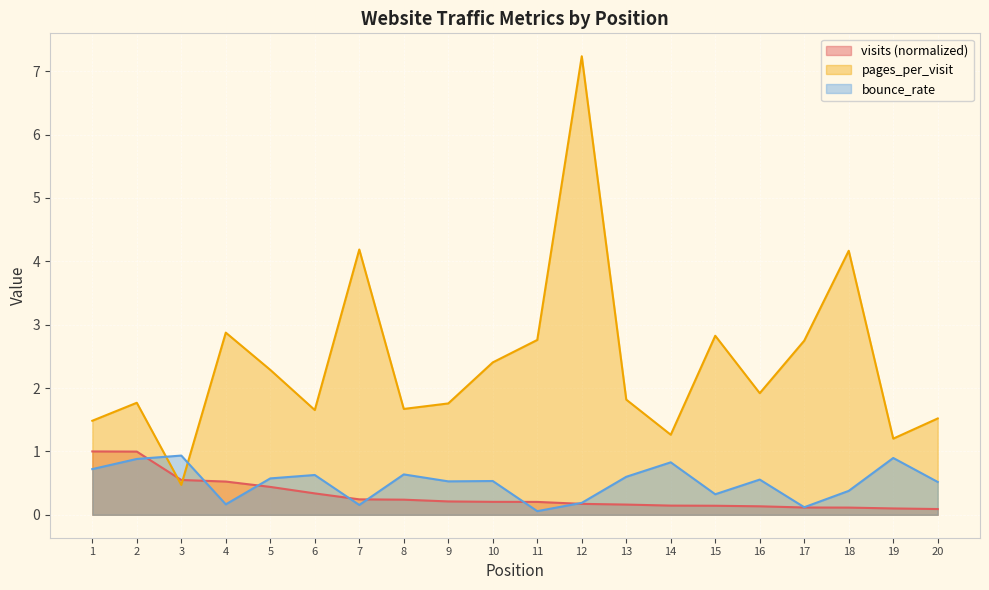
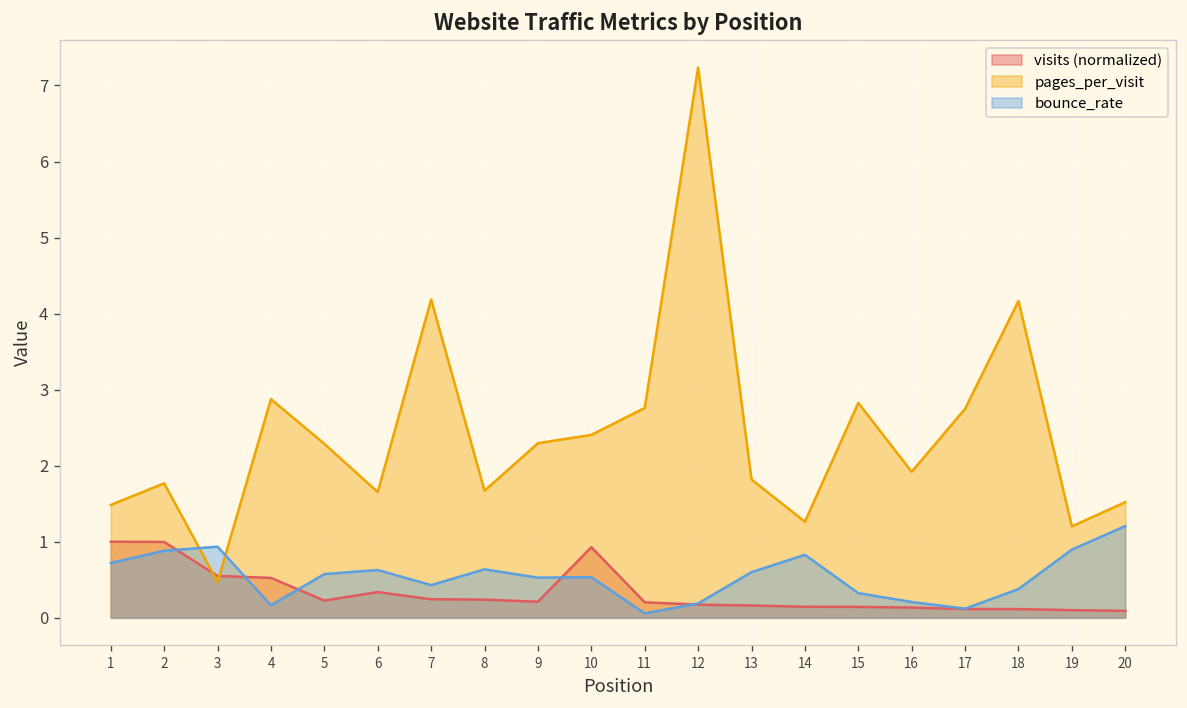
  {
    "visits (normalized)": {
      "1": 1.0,
      "2": 1.0,
      "3": 0.5,
      "4": 0.5,
-     "5": 0.4,
+     "5": 0.2,
      "6": 0.3,
      "7": 0.2,
      "8": 0.2,
      "9": 0.2,
-     "10": 0.2,
+     "10": 0.9,
      "11": 0.2,
      "13": 0.2,
      "14": 0.1,
      "15": 0.1,
      "16": 0.1,
      "18": 0.1,
      "19": 0.1,
      "20": 0.1
    },
    "pages_per_visit": {
      "1": 1.5,
      "2": 1.8,
      "3": 0.5,
      "4": 2.9,
      "5": 2.3,
      "6": 1.7,
      "7": 4.2,
      "8": 1.7,
-     "9": 1.8,
+     "9": 2.3,
      "10": 2.4,
      "11": 2.8,
      "12": 7.2,
      "13": 1.8,
      "14": 1.3,
      "15": 2.8,
      "16": 1.9,
      "17": 2.7,
      "18": 4.2,
      "19": 1.2,
      "20": 1.5
    },
    "bounce_rate": {
      "1": 0.7,
      "2": 0.9,
      "3": 0.9,
      "4": 0.2,
      "5": 0.6,
      "6": 0.6,
-     "7": 0.2,
+     "7": 0.4,
      "8": 0.6,
      "9": 0.5,
      "10": 0.5,
      "11": 0.1,
      "13": 0.6,
      "14": 0.8,
      "15": 0.3,
-     "16": 0.6,
+     "16": 0.2,
      "18": 0.4,
      "19": 0.9,
-     "20": 0.5
+     "20": 1.2
    }
  }
